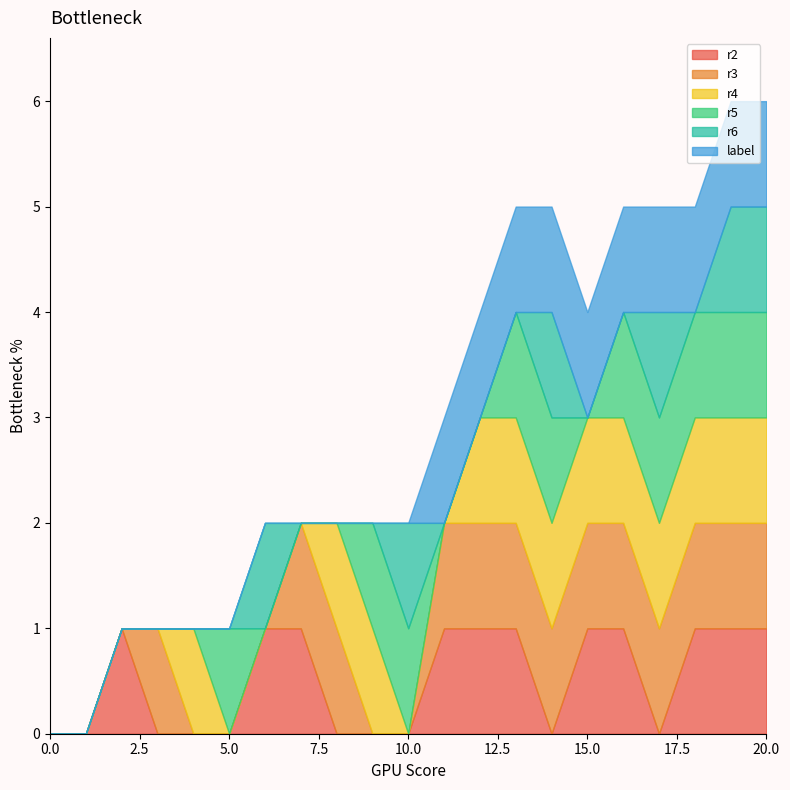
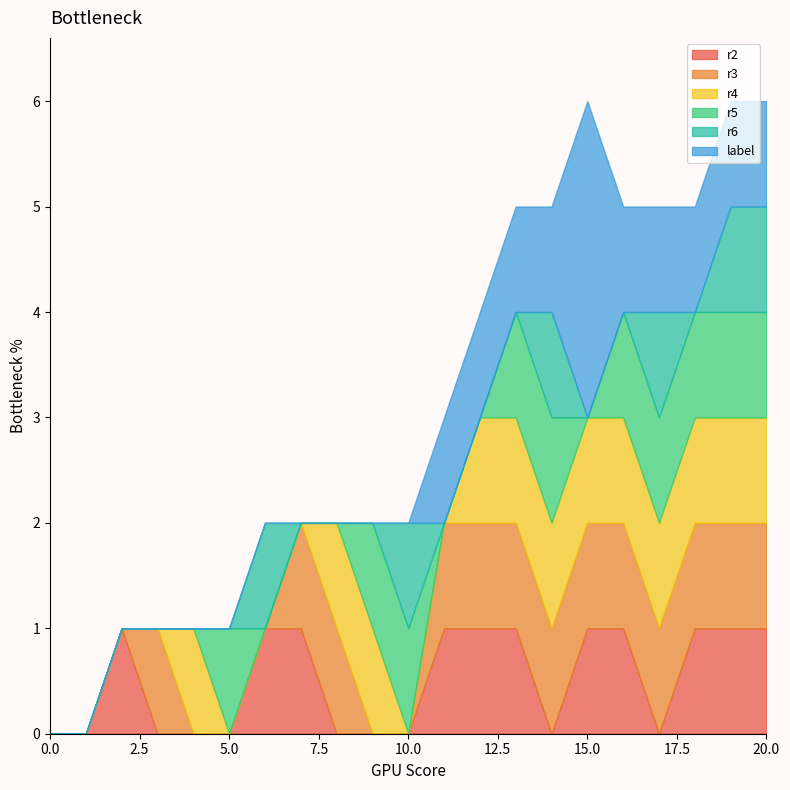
  {
    "r4": {
      "20.0": 1
    },
    "label": {
-     "15.0": 1,
+     "15.0": 3,
      "20.0": 1
    }
  }
